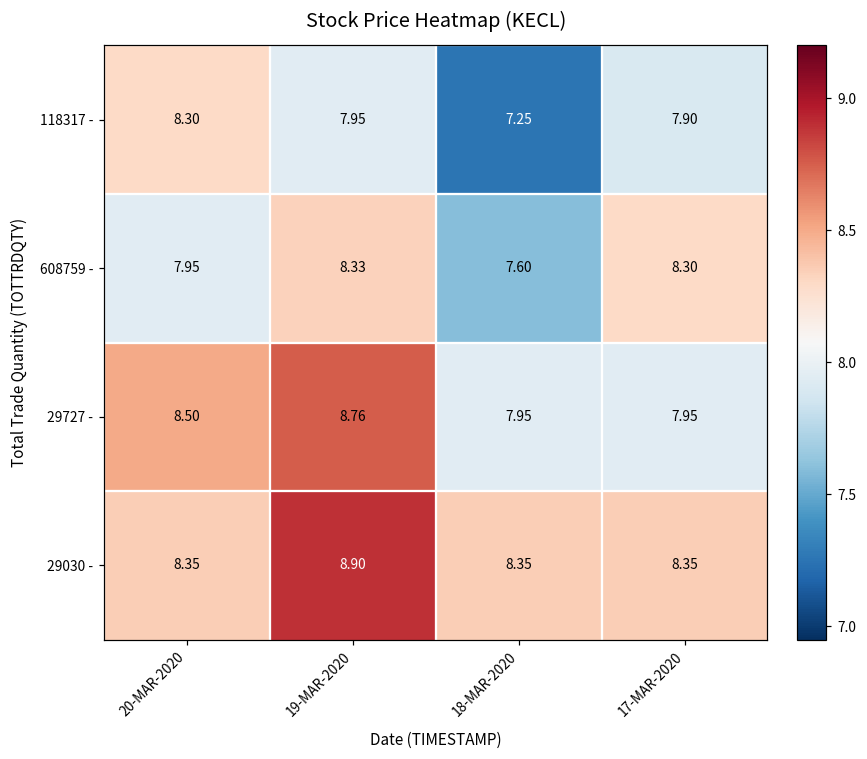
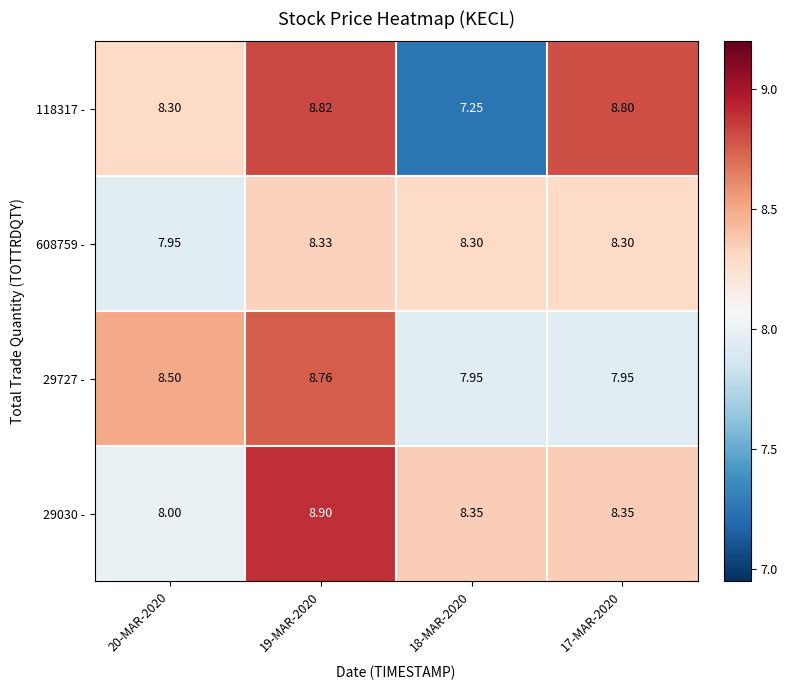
  {
    "118317 -": {
      "20-MAR-2020": 8.30,
-     "19-MAR-2020": 7.95,
+     "19-MAR-2020": 8.82,
      "18-MAR-2020": 7.25,
-     "17-MAR-2020": 7.90
+     "17-MAR-2020": 8.80
    },
    "608759 -": {
      "20-MAR-2020": 7.95,
      "19-MAR-2020": 8.33,
-     "18-MAR-2020": 7.60,
+     "18-MAR-2020": 8.30,
      "17-MAR-2020": 8.30
    },
    "29727 -": {
      "20-MAR-2020": 8.50,
      "19-MAR-2020": 8.76,
      "18-MAR-2020": 7.95,
      "17-MAR-2020": 7.95
    },
    "29030 -": {
-     "20-MAR-2020": 8.35,
+     "20-MAR-2020": 8.00,
      "19-MAR-2020": 8.90,
      "18-MAR-2020": 8.35,
      "17-MAR-2020": 8.35
    }
  }
